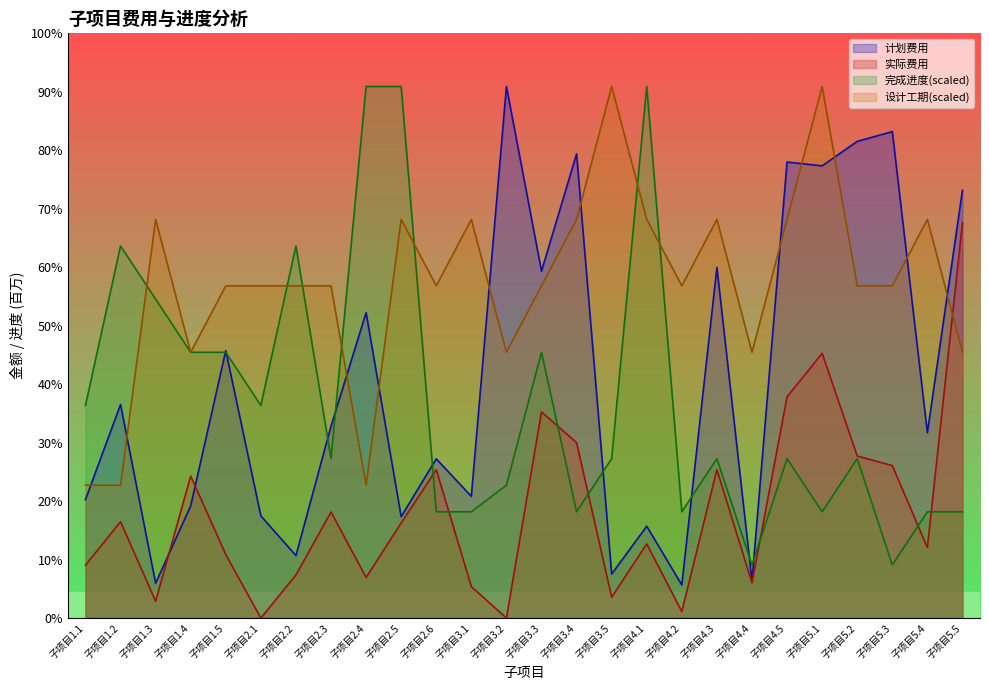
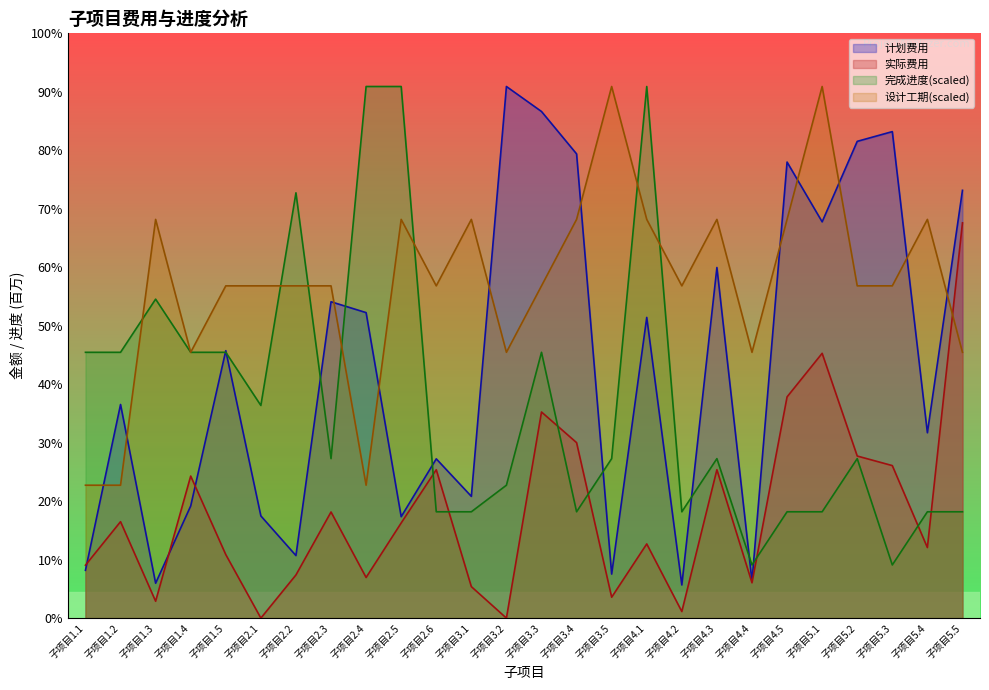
  {
    "计划费用": {
-     "子项目1.1": "20%",
+     "子项目1.1": "8%",
      "子项目1.2": "37%",
      "子项目1.3": "6%",
      "子项目1.4": "19%",
      "子项目2.1": "17%",
      "子项目2.2": "11%",
-     "子项目2.3": "33%",
+     "子项目2.3": "54%",
      "子项目2.4": "52%",
      "子项目2.5": "17%",
      "子项目2.6": "27%",
      "子项目3.1": "21%",
      "子项目3.2": "91%",
-     "子项目3.3": "59%",
+     "子项目3.3": "87%",
      "子项目3.4": "79%",
      "子项目3.5": "8%",
-     "子项目4.1": "16%",
+     "子项目4.1": "51%",
      "子项目4.2": "6%",
      "子项目4.3": "60%",
      "子项目4.5": "78%",
-     "子项目5.1": "77%",
+     "子项目5.1": "68%",
      "子项目5.2": "82%",
      "子项目5.3": "83%",
      "子项目5.4": "32%",
      "子项目5.5": "73%"
    },
    "完成进度(scaled)": {
-     "子项目1.1": "36%",
-     "子项目1.2": "64%",
+     "子项目1.1": "45%",
+     "子项目1.2": "45%",
      "子项目1.3": "55%",
      "子项目2.1": "36%",
-     "子项目2.2": "64%",
+     "子项目2.2": "73%",
      "子项目2.3": "27%",
      "子项目2.4": "91%",
      "子项目2.5": "91%",
      "子项目2.6": "18%",
      "子项目3.1": "18%",
      "子项目3.2": "23%",
      "子项目3.3": "45%",
      "子项目3.4": "18%",
      "子项目3.5": "27%",
      "子项目4.1": "91%",
      "子项目4.2": "18%",
      "子项目4.3": "27%",
      "子项目4.4": "9%",
-     "子项目4.5": "27%",
+     "子项目4.5": "18%",
      "子项目5.1": "18%",
      "子项目5.2": "27%",
      "子项目5.3": "9%",
      "子项目5.4": "18%",
      "子项目5.5": "18%"
    }
  }
